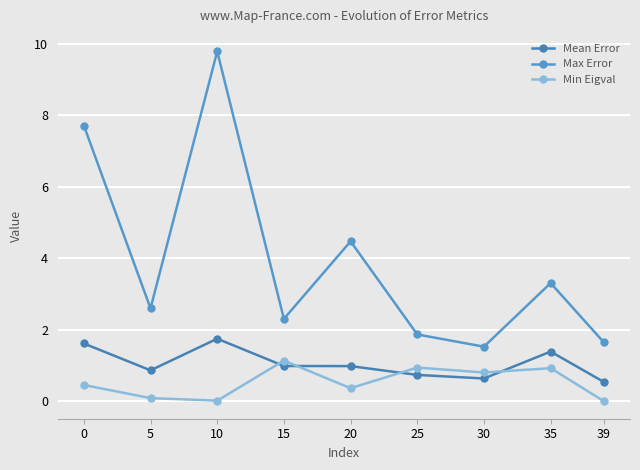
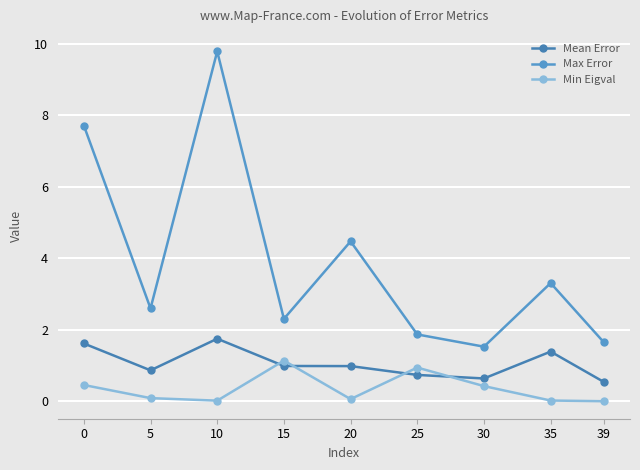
  {
    "Min Eigval": {
      "0": 0.5,
      "5": 0.1,
      "10": 0.0,
      "15": 1.1,
-     "20": 0.4,
+     "20": 0.1,
      "25": 0.9,
-     "30": 0.8,
-     "35": 0.9,
+     "30": 0.4,
+     "35": 0.0,
      "39": 0.0
    }
  }
